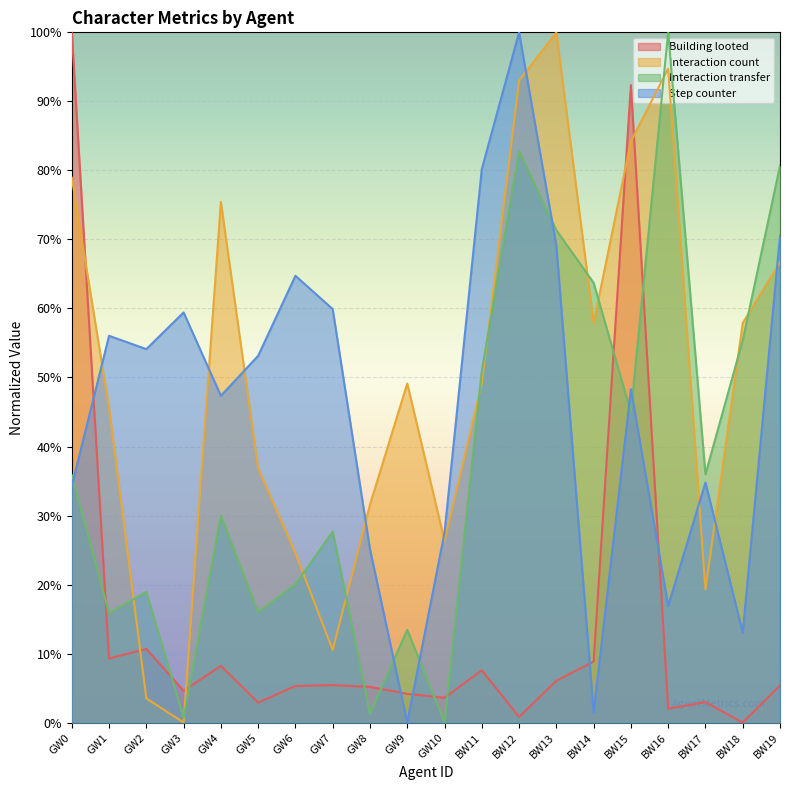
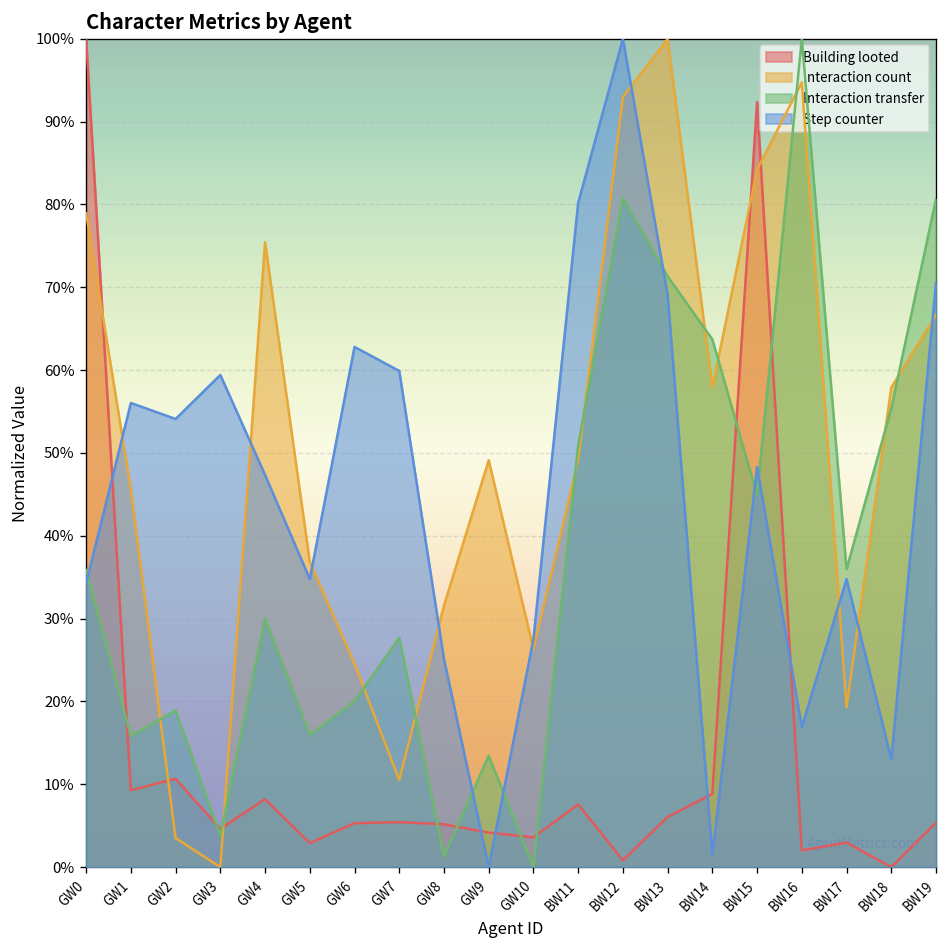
  {
    "Building looted": {
      "GW0": "100%",
      "GW1": "9%",
      "GW2": "11%",
      "GW3": "5%",
      "GW4": "8%",
      "GW5": "3%",
      "GW6": "5%",
      "GW7": "5%",
      "GW8": "5%",
      "GW9": "4%",
      "GW10": "4%",
      "BW11": "8%",
      "BW12": "1%",
      "BW13": "6%",
      "BW14": "9%",
      "BW15": "92%",
      "BW16": "2%",
      "BW17": "3%",
      "BW18": "0%",
      "BW19": "5%"
    },
    "Interaction count": {
      "GW0": "79%",
      "GW1": "46%",
      "GW2": "4%",
      "GW3": "0%",
      "GW4": "75%",
      "GW5": "37%",
      "GW6": "25%",
      "GW7": "11%",
      "GW8": "32%",
      "GW9": "49%",
      "GW10": "26%",
      "BW11": "49%",
      "BW12": "93%",
      "BW13": "100%",
      "BW14": "58%",
      "BW15": "84%",
      "BW17": "19%",
      "BW18": "58%",
      "BW19": "67%"
    },
    "Interaction transfer": {
      "GW0": "36%",
      "GW1": "16%",
      "GW2": "19%",
-     "GW3": "1%",
+     "GW3": "4%",
      "GW4": "30%",
      "GW5": "16%",
      "GW6": "20%",
      "GW7": "28%",
      "GW8": "1%",
      "GW9": "13%",
      "GW10": "0%",
      "BW11": "51%",
-     "BW12": "83%",
+     "BW12": "81%",
      "BW13": "71%",
      "BW14": "64%",
      "BW15": "45%",
      "BW16": "100%",
      "BW17": "36%",
      "BW18": "55%",
      "BW19": "81%"
    },
    "Step counter": {
      "GW0": "34%",
      "GW1": "56%",
      "GW2": "54%",
      "GW3": "59%",
      "GW4": "47%",
-     "GW5": "53%",
-     "GW6": "65%",
+     "GW5": "35%",
+     "GW6": "63%",
      "GW7": "60%",
      "GW8": "25%",
      "GW9": "0%",
      "GW10": "28%",
      "BW11": "80%",
      "BW12": "100%",
      "BW13": "69%",
      "BW14": "1%",
      "BW15": "48%",
      "BW16": "17%",
      "BW17": "35%",
      "BW18": "13%",
      "BW19": "71%"
    }
  }
